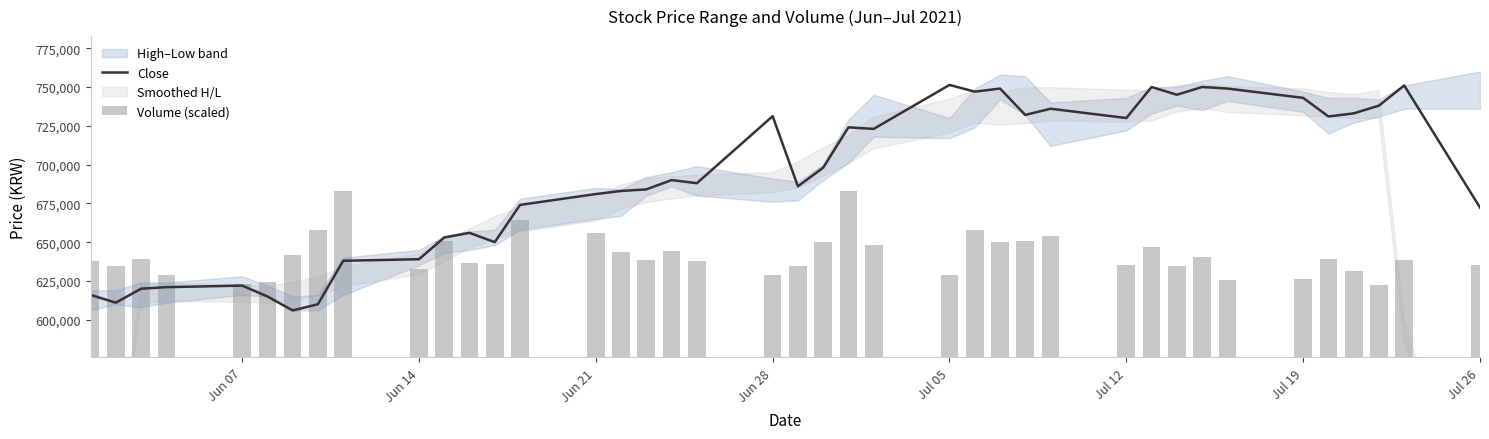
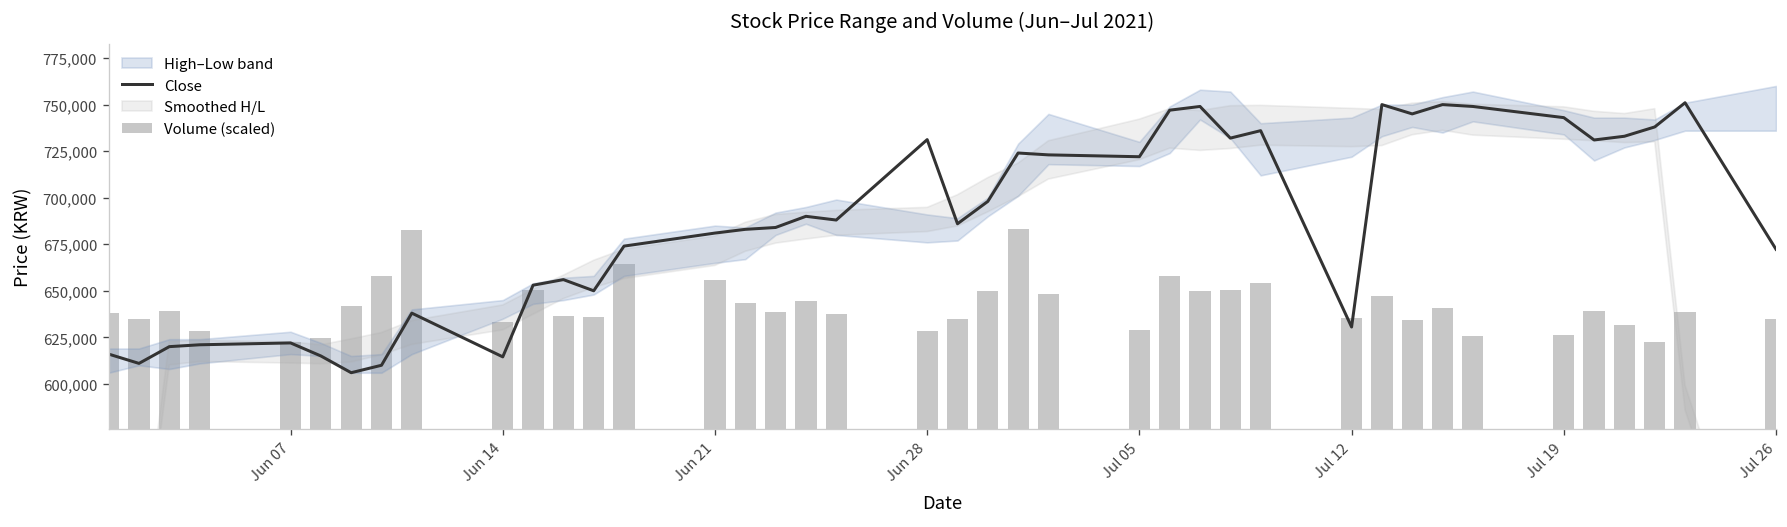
  {
    "Close": {
-     "Jun 14": "639,000",
+     "Jun 14": "615,000",
      "Jun 28": "731,000",
-     "Jul 05": "751,000",
-     "Jul 12": "730,000",
+     "Jul 05": "722,000",
+     "Jul 12": "631,000",
      "Jul 19": "743,000",
      "Jul 26": "672,000"
    }
  }
